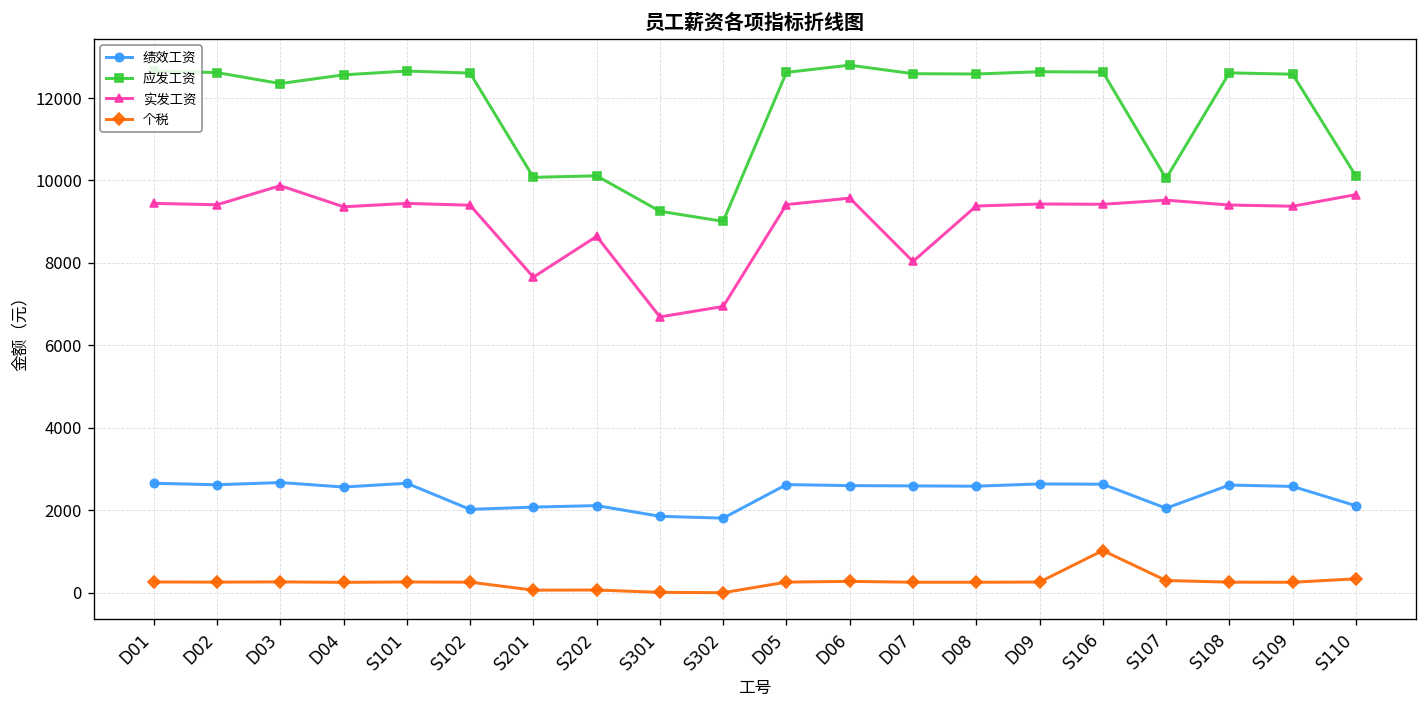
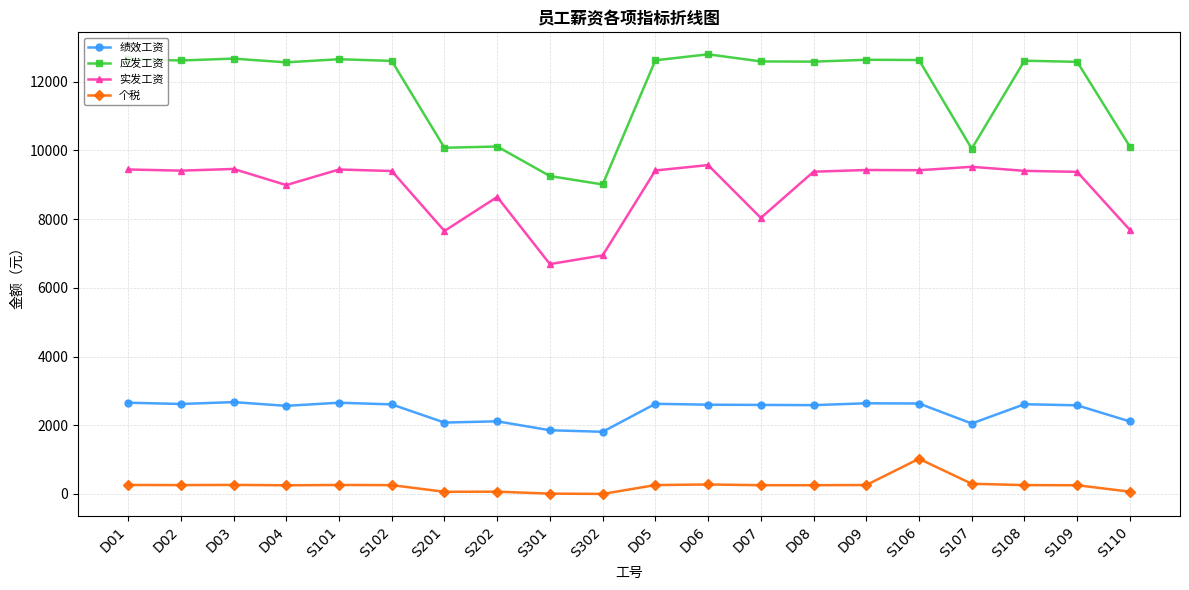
  {
    "绩效工资": {
      "D01": 2700,
      "D02": 2600,
      "D03": 2700,
      "D04": 2600,
      "S101": 2700,
-     "S102": 2000,
+     "S102": 2600,
      "S201": 2100,
      "S202": 2100,
      "S301": 1900,
      "S302": 1800,
      "D05": 2600,
      "D06": 2600,
      "D07": 2600,
      "D08": 2600,
      "D09": 2600,
      "S106": 2600,
      "S107": 2000,
      "S108": 2600,
      "S109": 2600,
      "S110": 2100
    },
    "应发工资": {
      "D02": 12600,
-     "D03": 12400,
+     "D03": 12700,
      "D04": 12600,
      "S101": 12700,
      "S102": 12600,
      "S201": 10100,
      "S202": 10100,
      "S301": 9300,
      "S302": 9000,
      "D05": 12600,
      "D06": 12800,
      "D07": 12600,
      "D08": 12600,
      "D09": 12600,
      "S106": 12600,
      "S107": 10000,
      "S108": 12600,
      "S109": 12600,
      "S110": 10100
    },
    "实发工资": {
      "D01": 9400,
      "D02": 9400,
-     "D03": 9900,
-     "D04": 9400,
+     "D03": 9500,
+     "D04": 9000,
      "S101": 9400,
      "S102": 9400,
      "S201": 7700,
      "S202": 8600,
      "S301": 6700,
      "S302": 6900,
      "D05": 9400,
      "D06": 9600,
      "D07": 8000,
      "D08": 9400,
      "D09": 9400,
      "S106": 9400,
      "S107": 9500,
      "S108": 9400,
      "S109": 9400,
-     "S110": 9700
+     "S110": 7700
    },
    "个税": {
      "D01": 300,
      "D02": 300,
      "D03": 300,
      "D04": 300,
      "S101": 300,
      "S102": 300,
      "S201": 100,
      "S202": 100,
      "S301": 0,
      "S302": 0,
      "D05": 300,
      "D06": 300,
      "D07": 300,
      "D08": 300,
      "D09": 300,
      "S106": 1000,
      "S107": 300,
      "S108": 300,
      "S109": 300,
-     "S110": 300
+     "S110": 100
    }
  }
